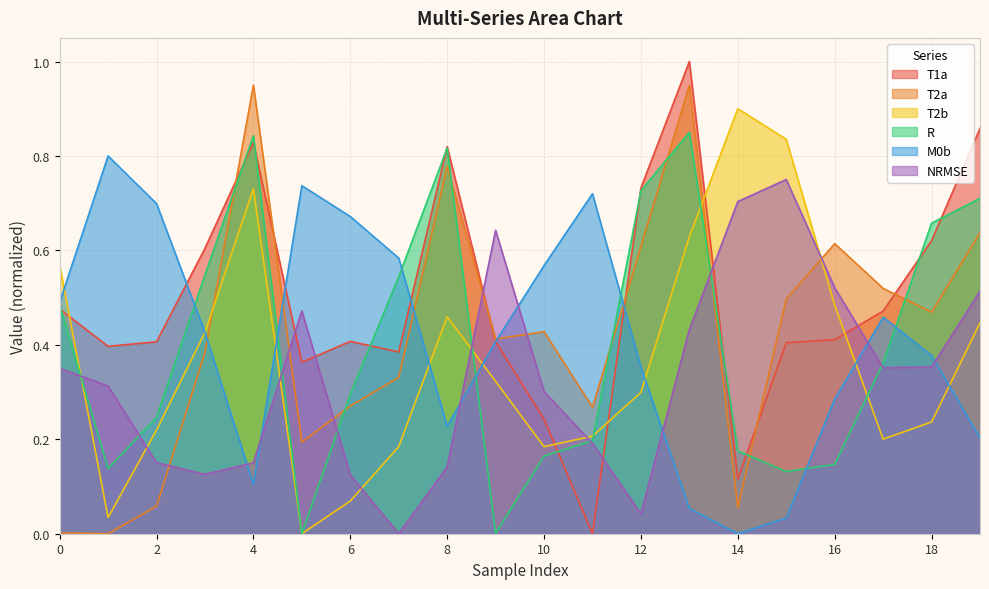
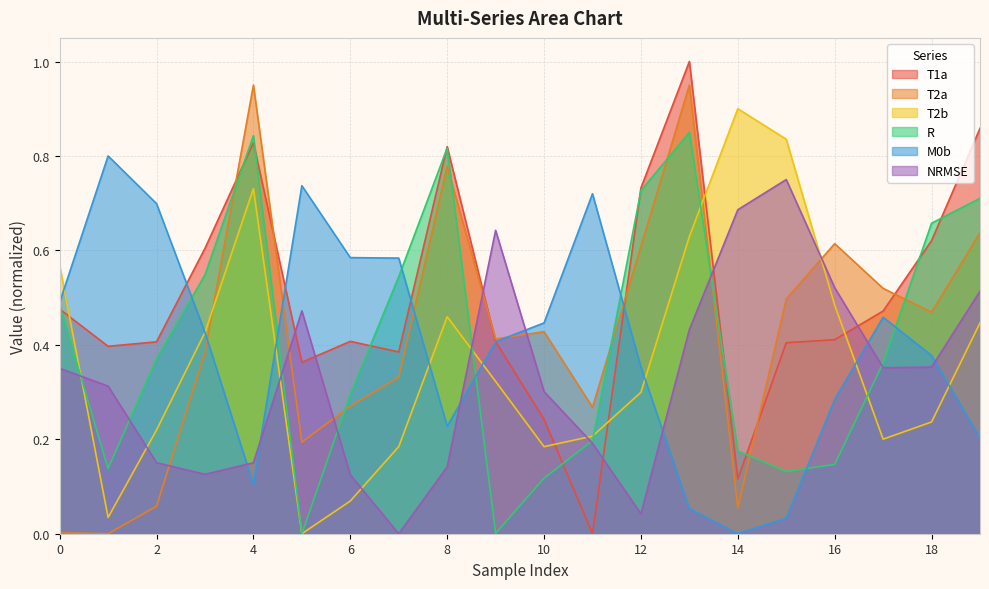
  {
    "T2b": {
      "0": 0.57,
      "2": 0.22,
      "4": 0.73,
      "6": 0.07,
      "8": 0.46,
      "10": 0.18,
      "12": 0.30,
      "14": 0.90,
      "16": 0.48,
      "18": 0.24
    },
    "R": {
      "0": 0.48,
-     "2": 0.25,
+     "2": 0.37,
      "4": 0.84,
      "6": 0.30,
-     "10": 0.16,
+     "10": 0.12,
      "12": 0.73,
      "14": 0.18,
      "16": 0.15,
      "18": 0.66
    },
    "M0b": {
      "0": 0.49,
      "2": 0.70,
      "4": 0.10,
-     "6": 0.67,
+     "6": 0.58,
      "8": 0.23,
-     "10": 0.57,
+     "10": 0.45,
      "12": 0.35,
      "14": 0.00,
      "16": 0.28,
      "18": 0.38
    },
    "NRMSE": {
      "0": 0.35,
      "2": 0.15,
      "4": 0.15,
      "6": 0.12,
      "8": 0.14,
      "10": 0.30,
      "12": 0.04,
-     "14": 0.70,
+     "14": 0.69,
      "16": 0.52,
      "18": 0.35
    }
  }
